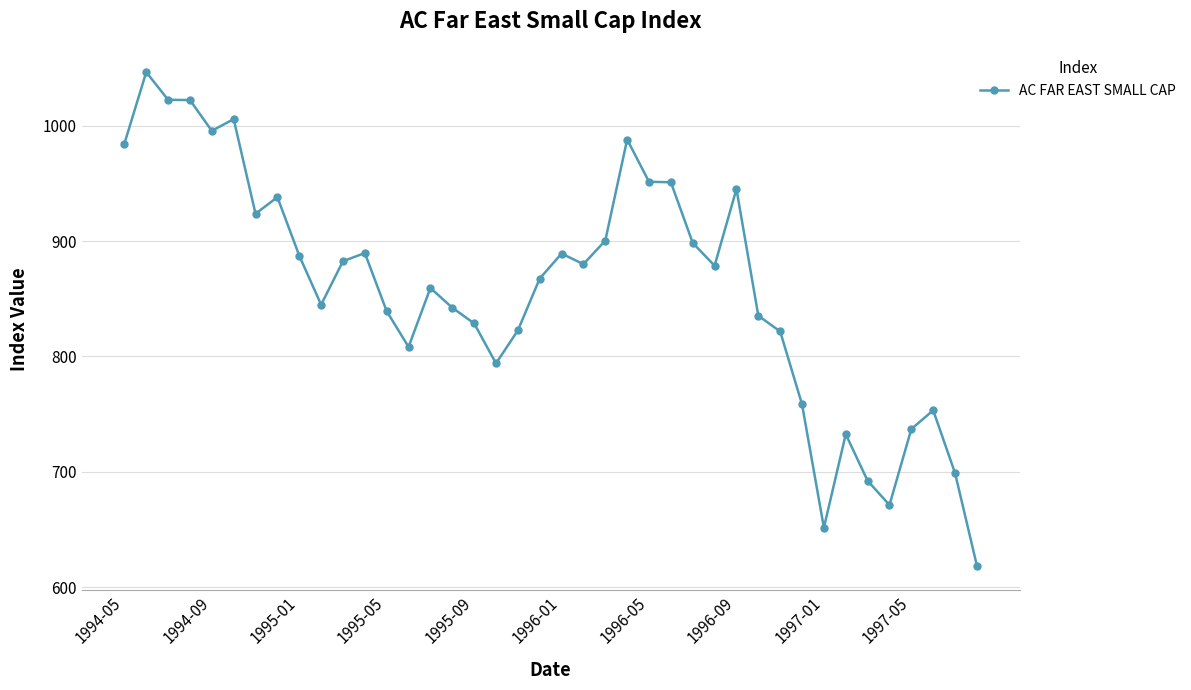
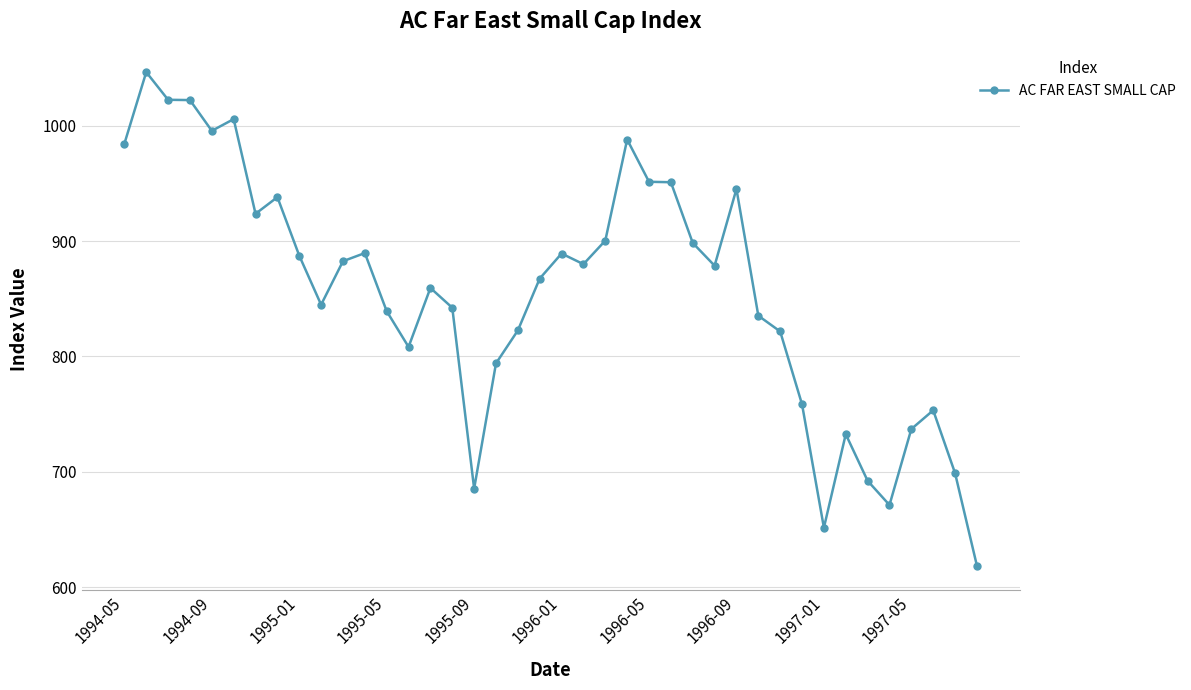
  {
    "1994-05": 984,
    "1994-09": 996,
    "1995-01": 887,
    "1995-05": 839,
-   "1995-09": 829,
+   "1995-09": 685,
    "1996-01": 889,
    "1996-05": 951,
    "1996-09": 945,
    "1997-01": 651,
    "1997-05": 737
  }
